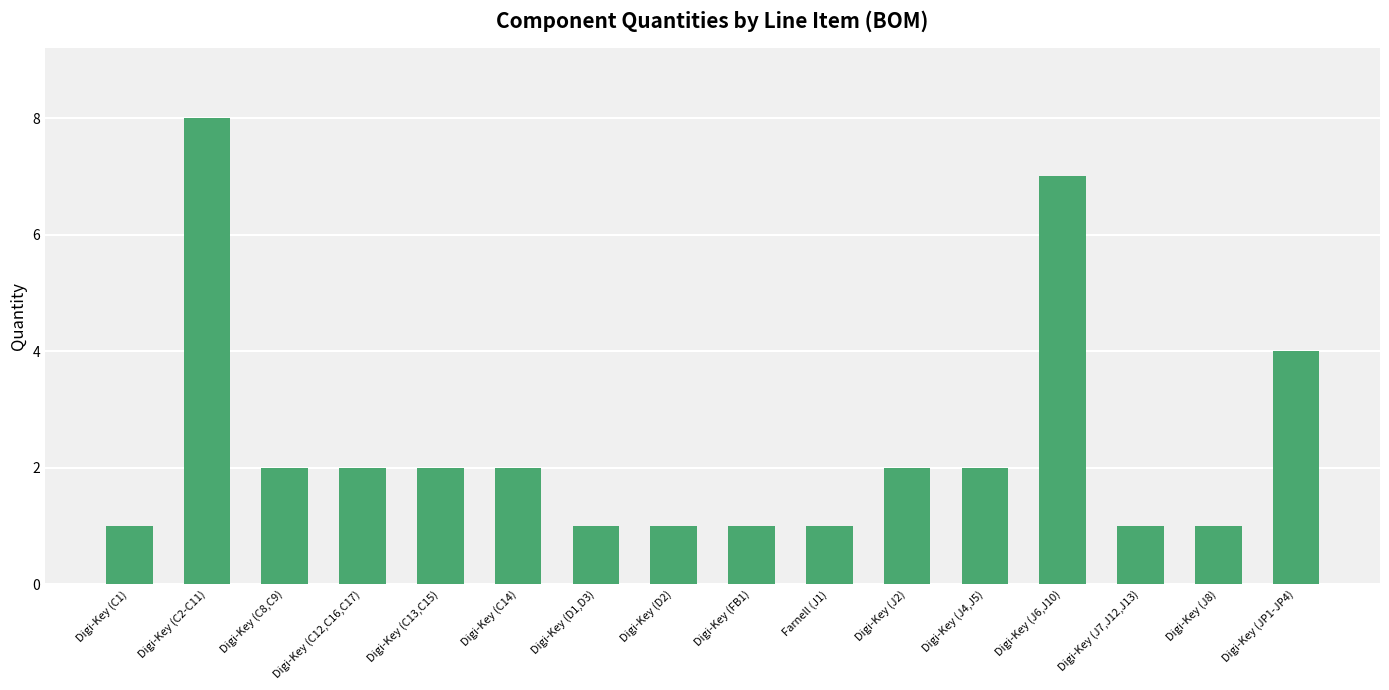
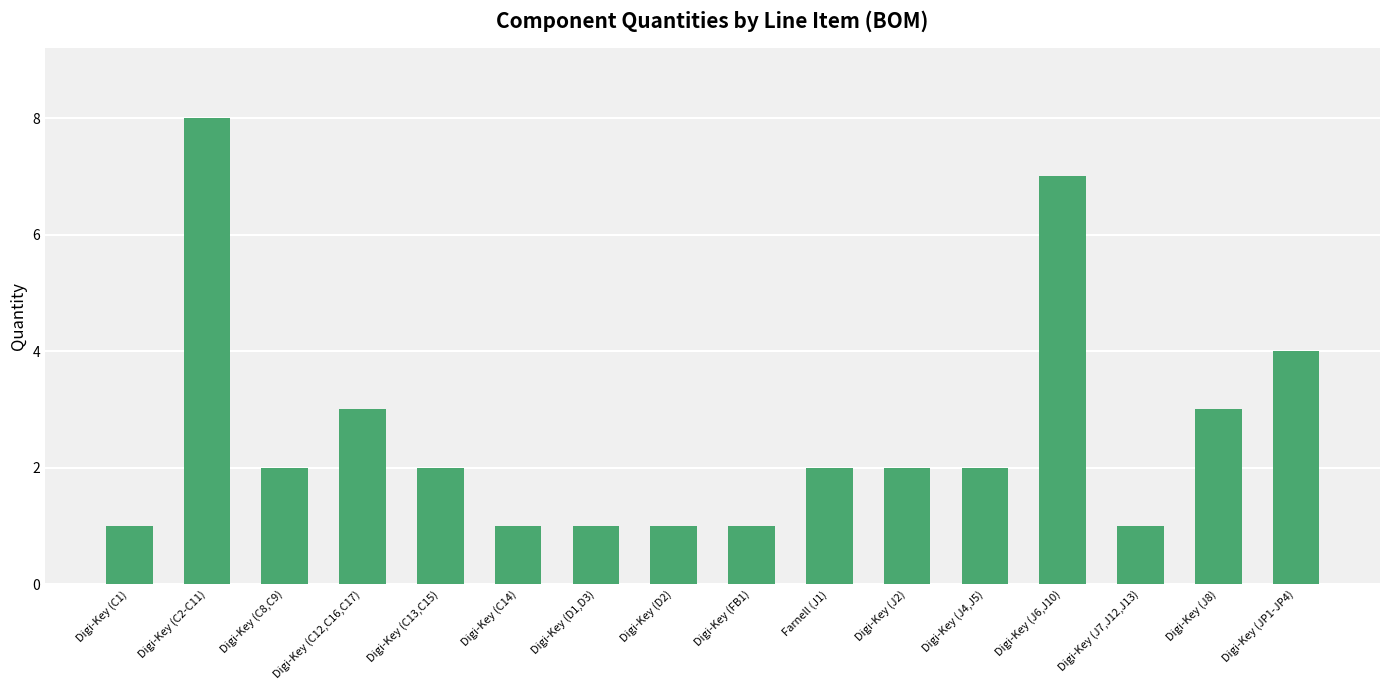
  {
    "Digi-Key (C1)": 1,
    "Digi-Key (C2-C11)": 8,
    "Digi-Key (C8,C9)": 2,
-   "Digi-Key (C12,C16,C17)": 2,
+   "Digi-Key (C12,C16,C17)": 3,
    "Digi-Key (C13,C15)": 2,
-   "Digi-Key (C14)": 2,
+   "Digi-Key (C14)": 1,
    "Digi-Key (D1,D3)": 1,
    "Digi-Key (D2)": 1,
    "Digi-Key (FB1)": 1,
-   "Farnell (J1)": 1,
+   "Farnell (J1)": 2,
    "Digi-Key (J2)": 2,
    "Digi-Key (J4,J5)": 2,
    "Digi-Key (J6,J10)": 7,
    "Digi-Key (J7,J12,J13)": 1,
-   "Digi-Key (J8)": 1,
+   "Digi-Key (J8)": 3,
    "Digi-Key (JP1-JP4)": 4
  }
